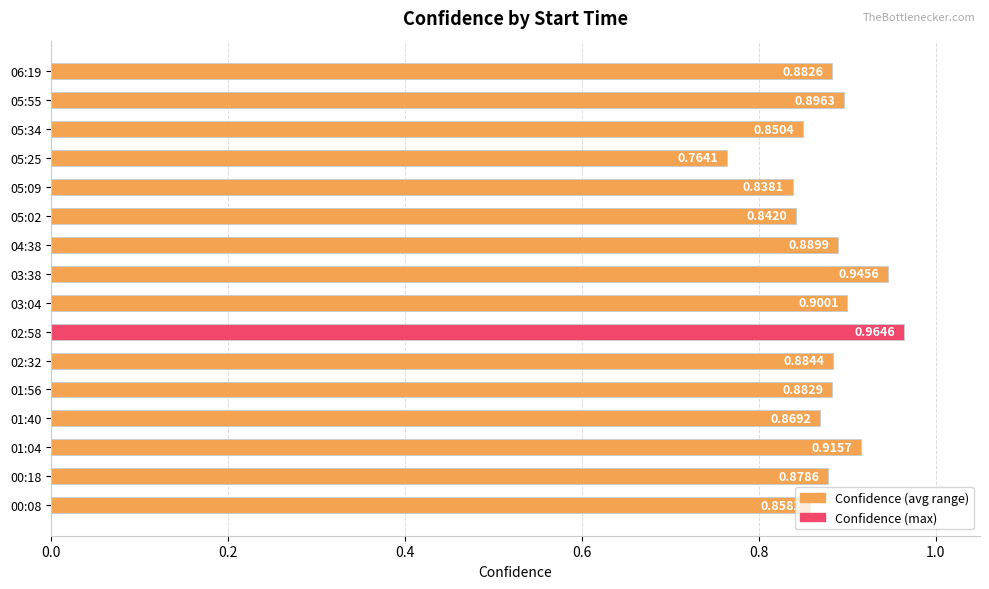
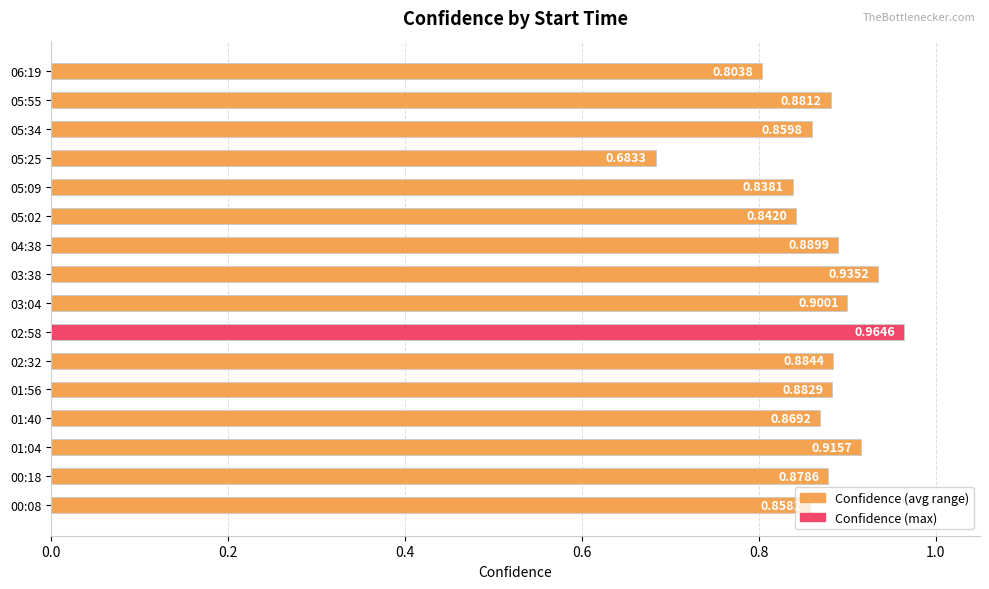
  {
-   "06:19": 0.8826,
-   "05:55": 0.8963,
-   "05:34": 0.8504,
-   "05:25": 0.7641,
+   "06:19": 0.8038,
+   "05:55": 0.8812,
+   "05:34": 0.8598,
+   "05:25": 0.6833,
    "05:09": 0.8381,
    "05:02": 0.8420,
    "04:38": 0.8899,
-   "03:38": 0.9456,
+   "03:38": 0.9352,
    "03:04": 0.9001,
    "02:58": 0.9646,
    "02:32": 0.8844,
    "01:56": 0.8829,
    "01:40": 0.8692,
    "01:04": 0.9157,
    "00:18": 0.8786
  }
